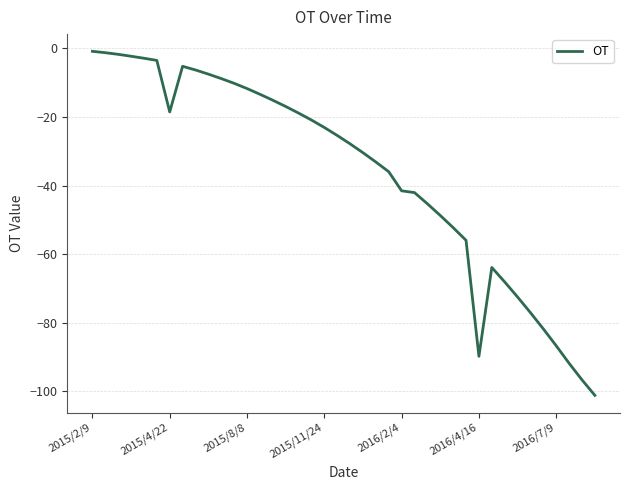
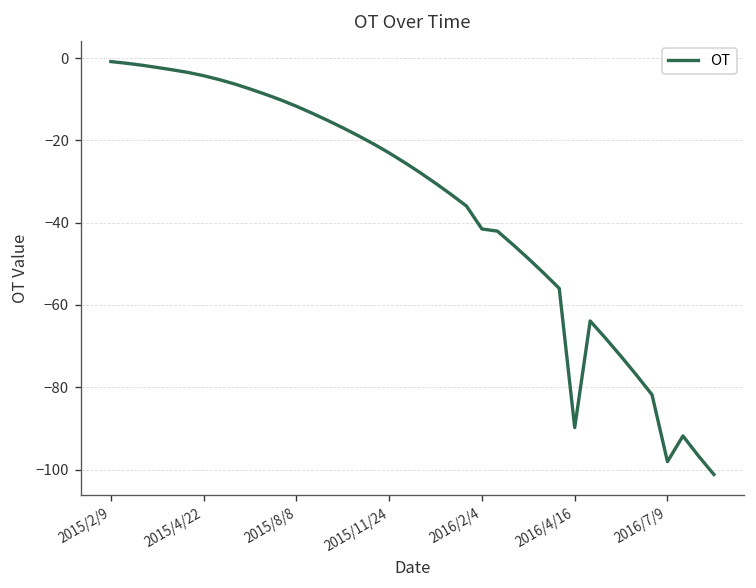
  {
    "2015/2/9": -1,
-   "2015/4/22": -19,
+   "2015/4/22": -4,
    "2015/8/8": -12,
    "2015/11/24": -23,
    "2016/2/4": -42,
    "2016/4/16": -90,
-   "2016/7/9": -87
+   "2016/7/9": -98
  }
